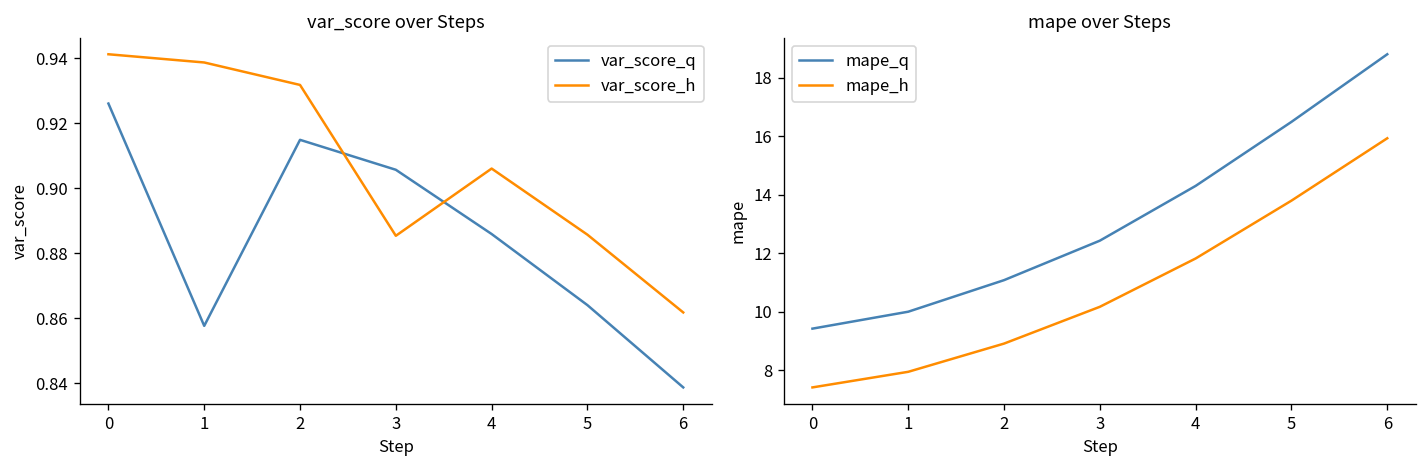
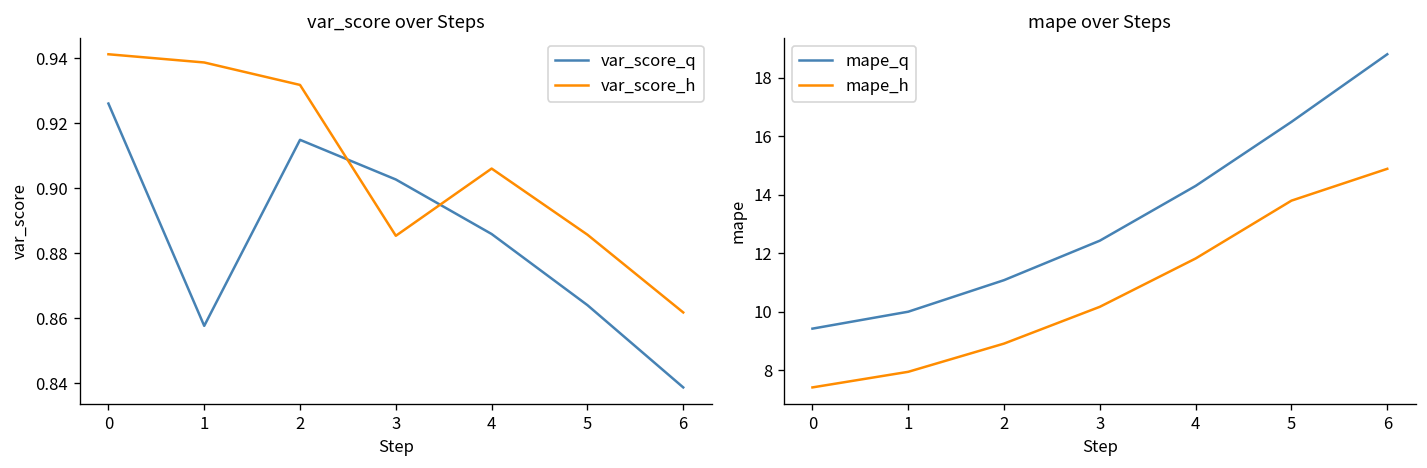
  {
    "var_score over Steps": {
      "var_score_q": {
        "0": 0.926,
        "1": 0.858,
        "2": 0.915,
-       "3": 0.906,
+       "3": 0.903,
        "4": 0.886,
        "5": 0.864,
        "6": 0.839
      },
      "var_score_h": {
        "0": 0.941,
        "1": 0.939,
        "2": 0.932,
        "3": 0.885,
        "4": 0.906,
        "5": 0.886,
        "6": 0.862
      }
    },
    "mape over Steps": {
      "mape_q": {
        "0": 9.4,
        "1": 10.0,
        "2": 11.1,
        "3": 12.4,
        "4": 14.3,
        "5": 16.5,
        "6": 18.8
      },
      "mape_h": {
        "0": 7.4,
        "1": 7.9,
        "2": 8.9,
        "3": 10.2,
        "4": 11.8,
        "5": 13.8,
-       "6": 15.9
+       "6": 14.9
      }
    }
  }
